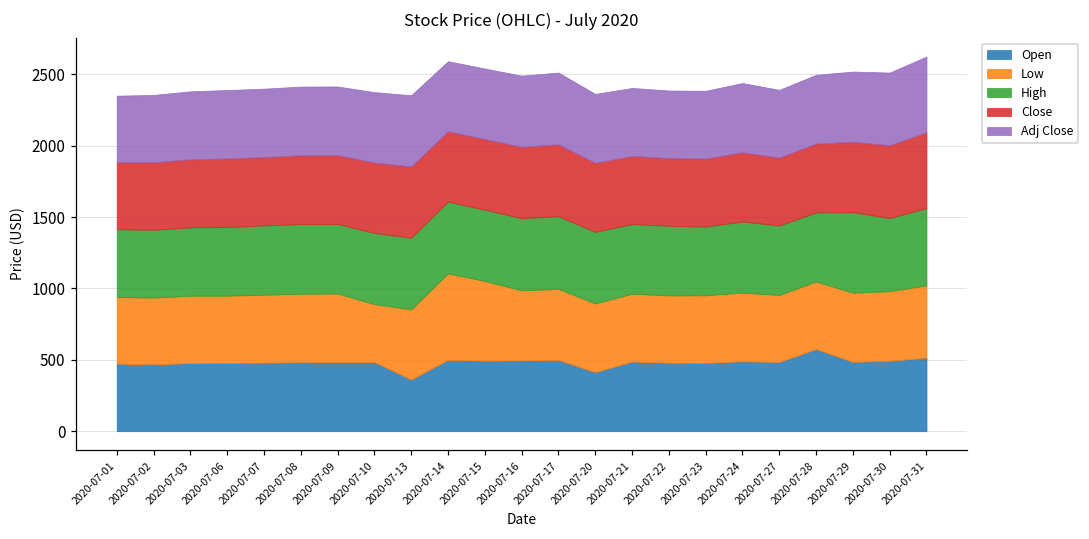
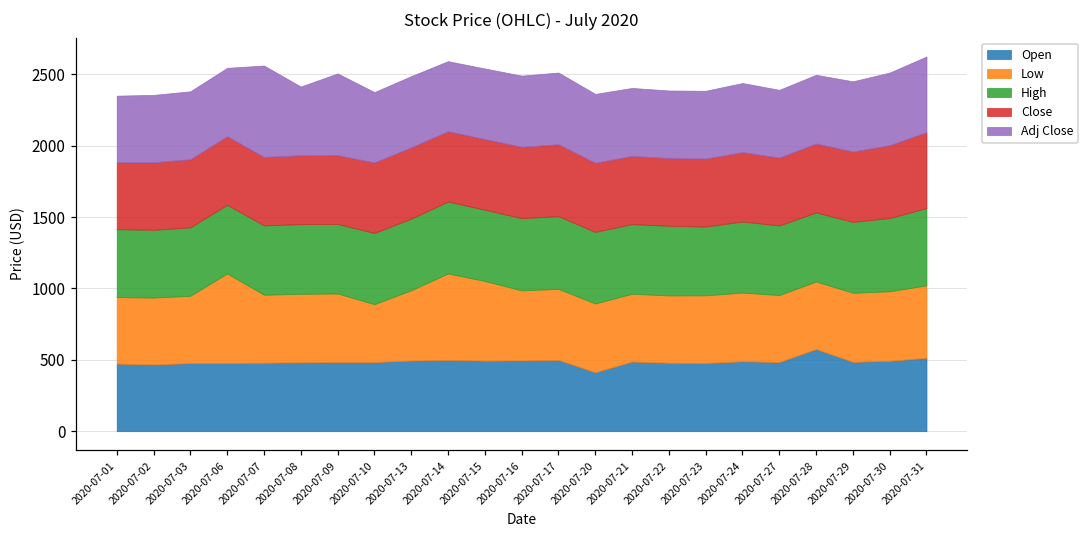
  {
    "Open": {
      "2020-07-01": 470,
      "2020-07-02": 470,
      "2020-07-03": 480,
      "2020-07-06": 480,
      "2020-07-07": 480,
      "2020-07-08": 480,
      "2020-07-09": 480,
      "2020-07-10": 480,
-     "2020-07-13": 360,
+     "2020-07-13": 500,
      "2020-07-14": 500,
      "2020-07-15": 490,
      "2020-07-16": 500,
      "2020-07-17": 500,
      "2020-07-20": 410,
      "2020-07-21": 490,
      "2020-07-22": 480,
      "2020-07-23": 480,
      "2020-07-24": 490,
      "2020-07-27": 480,
      "2020-07-28": 580,
      "2020-07-29": 490,
      "2020-07-30": 490,
      "2020-07-31": 510
    },
    "Low": {
      "2020-07-01": 470,
      "2020-07-02": 470,
      "2020-07-03": 470,
-     "2020-07-06": 470,
+     "2020-07-06": 630,
      "2020-07-07": 480,
      "2020-07-08": 480,
      "2020-07-09": 480,
      "2020-07-10": 410,
      "2020-07-13": 490,
      "2020-07-14": 610,
      "2020-07-15": 560,
      "2020-07-16": 490,
      "2020-07-17": 500,
      "2020-07-20": 480,
      "2020-07-21": 480,
      "2020-07-22": 470,
      "2020-07-23": 470,
      "2020-07-24": 480,
      "2020-07-27": 470,
      "2020-07-28": 470,
      "2020-07-29": 480,
      "2020-07-30": 490,
      "2020-07-31": 510
    },
    "High": {
      "2020-07-01": 480,
      "2020-07-02": 470,
      "2020-07-03": 480,
      "2020-07-06": 480,
      "2020-07-07": 490,
      "2020-07-08": 490,
      "2020-07-09": 490,
      "2020-07-10": 500,
      "2020-07-13": 500,
      "2020-07-14": 500,
      "2020-07-15": 500,
      "2020-07-16": 510,
      "2020-07-17": 510,
      "2020-07-20": 500,
      "2020-07-21": 490,
      "2020-07-22": 490,
      "2020-07-23": 480,
      "2020-07-24": 500,
      "2020-07-27": 490,
      "2020-07-28": 480,
-     "2020-07-29": 560,
+     "2020-07-29": 500,
      "2020-07-30": 510,
      "2020-07-31": 540
    },
    "Close": {
      "2020-07-01": 470,
      "2020-07-02": 470,
      "2020-07-03": 480,
      "2020-07-06": 480,
      "2020-07-07": 480,
      "2020-07-08": 480,
      "2020-07-09": 480,
      "2020-07-10": 490,
      "2020-07-13": 500,
      "2020-07-14": 490,
      "2020-07-15": 500,
      "2020-07-16": 500,
      "2020-07-17": 500,
      "2020-07-20": 480,
      "2020-07-21": 480,
      "2020-07-22": 470,
      "2020-07-23": 480,
      "2020-07-24": 490,
      "2020-07-27": 480,
      "2020-07-28": 480,
      "2020-07-29": 490,
      "2020-07-30": 510,
      "2020-07-31": 530
    },
    "Adj Close": {
      "2020-07-01": 470,
      "2020-07-02": 470,
      "2020-07-03": 480,
      "2020-07-06": 480,
-     "2020-07-07": 480,
+     "2020-07-07": 640,
      "2020-07-08": 480,
-     "2020-07-09": 480,
+     "2020-07-09": 570,
      "2020-07-10": 490,
      "2020-07-13": 500,
      "2020-07-14": 490,
      "2020-07-15": 490,
      "2020-07-16": 500,
      "2020-07-17": 500,
      "2020-07-20": 480,
      "2020-07-21": 480,
      "2020-07-22": 470,
      "2020-07-23": 480,
      "2020-07-24": 480,
      "2020-07-27": 470,
      "2020-07-28": 480,
      "2020-07-29": 490,
      "2020-07-30": 510,
      "2020-07-31": 530
    }
  }
